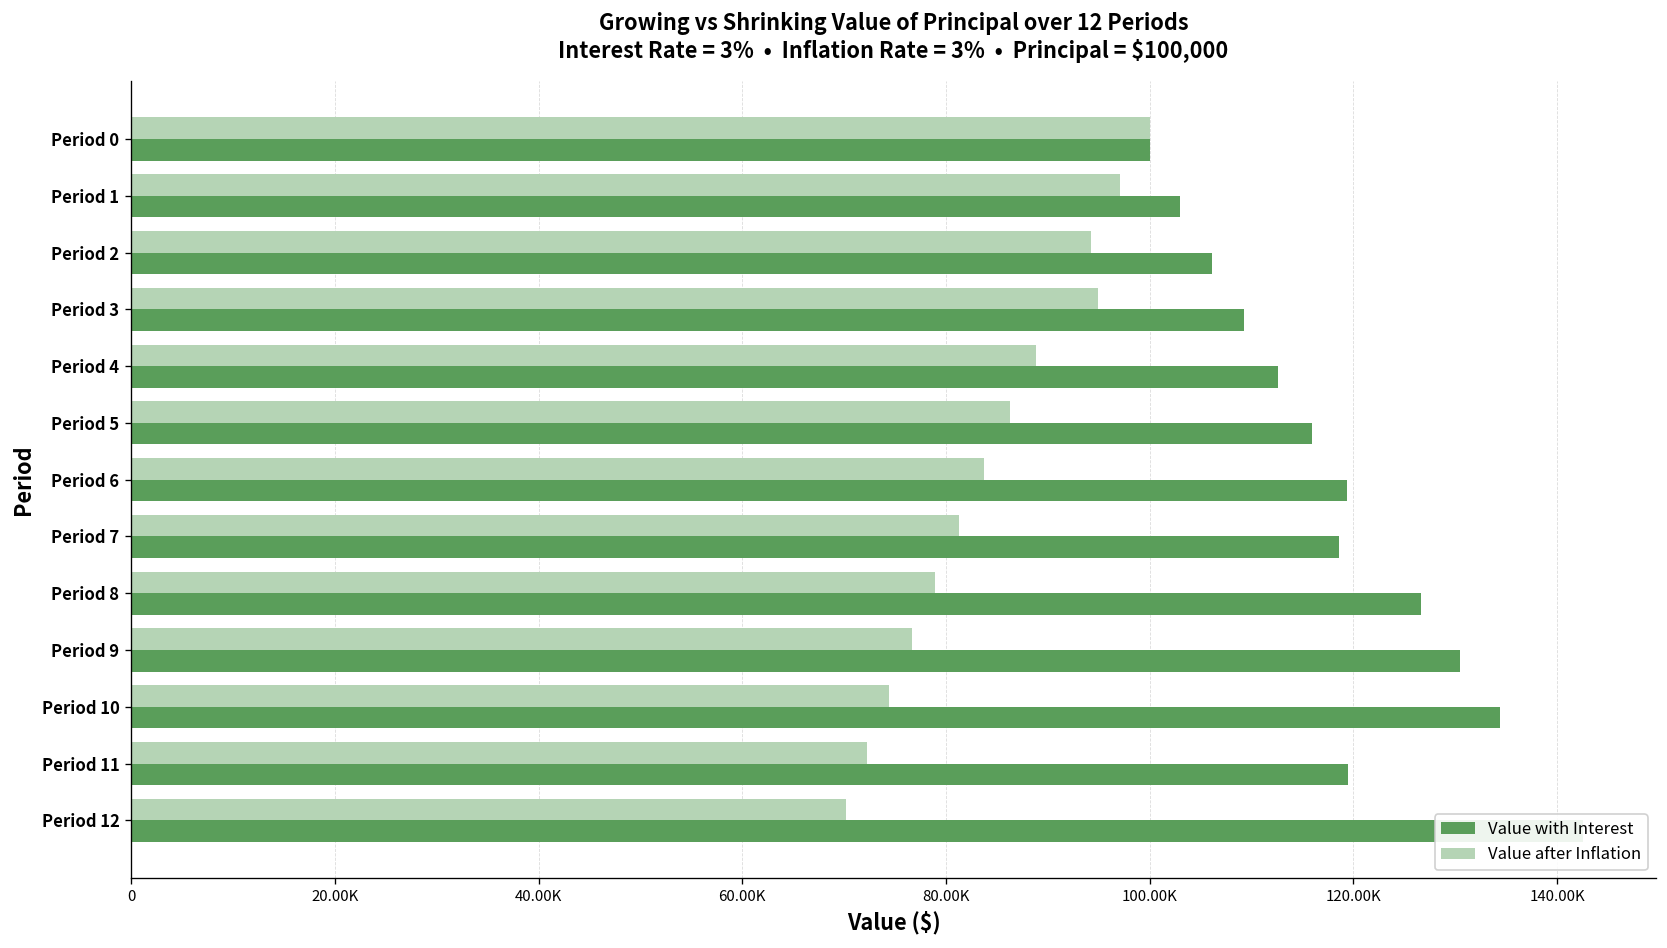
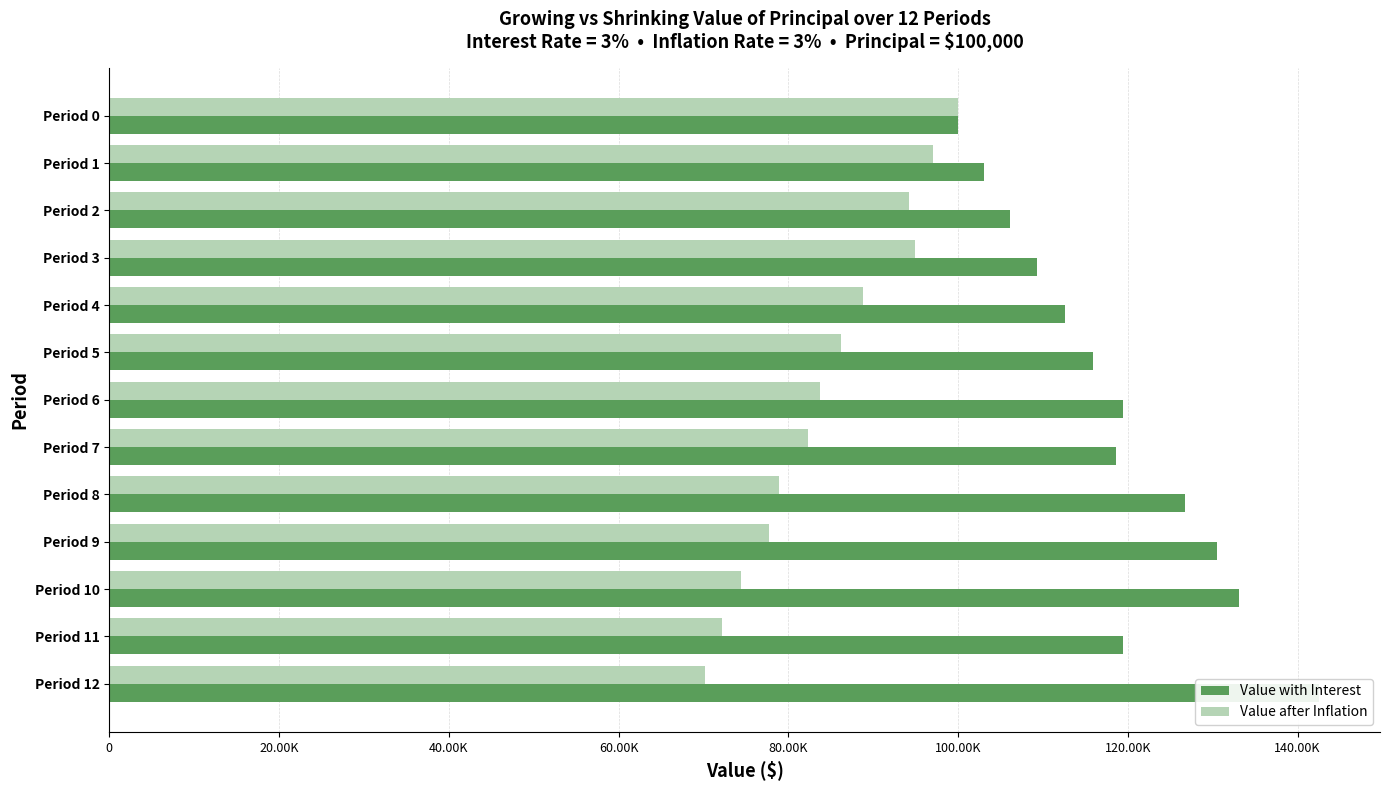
  {
    "Value with Interest": {
      "Period 0": 100000,
      "Period 1": 103000,
      "Period 2": 106000,
      "Period 3": 109000,
      "Period 4": 113000,
      "Period 5": 116000,
      "Period 6": 119000,
      "Period 7": 119000,
      "Period 8": 127000,
      "Period 9": 130000,
-     "Period 10": 134000,
+     "Period 10": 133000,
      "Period 11": 119000
    },
    "Value after Inflation": {
      "Period 0": 100000,
      "Period 1": 97000,
      "Period 2": 94000,
      "Period 3": 95000,
      "Period 4": 89000,
      "Period 5": 86000,
      "Period 6": 84000,
-     "Period 7": 81000,
+     "Period 7": 82000,
      "Period 8": 79000,
-     "Period 9": 77000,
+     "Period 9": 78000,
      "Period 10": 74000,
      "Period 11": 72000,
      "Period 12": 70000
    }
  }
